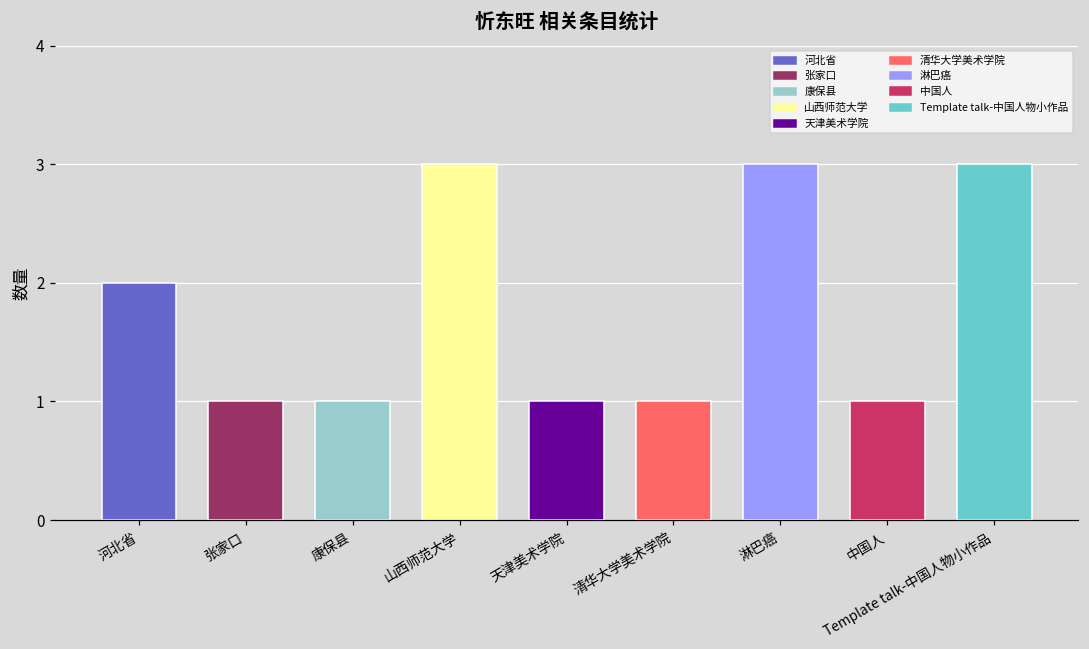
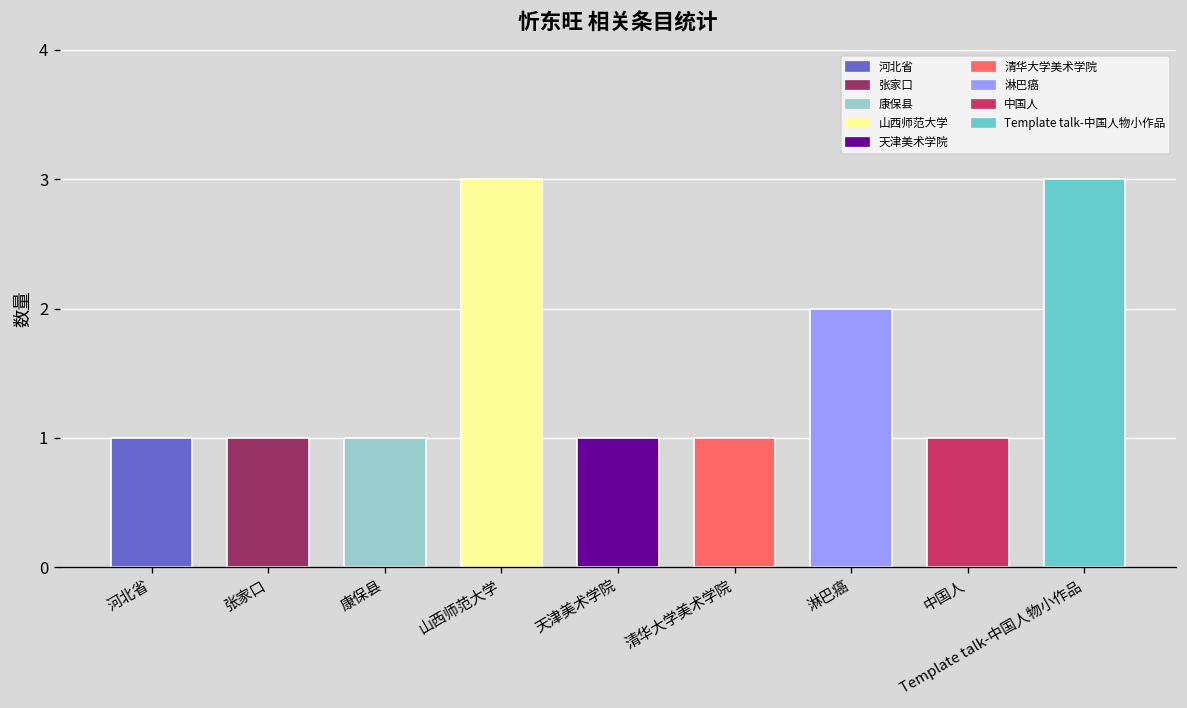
  {
-   "河北省": 2,
+   "河北省": 1,
    "张家口": 1,
    "康保县": 1,
    "山西师范大学": 3,
    "天津美术学院": 1,
    "清华大学美术学院": 1,
-   "淋巴癌": 3,
+   "淋巴癌": 2,
    "中国人": 1,
    "Template talk-中国人物小作品": 3
  }
